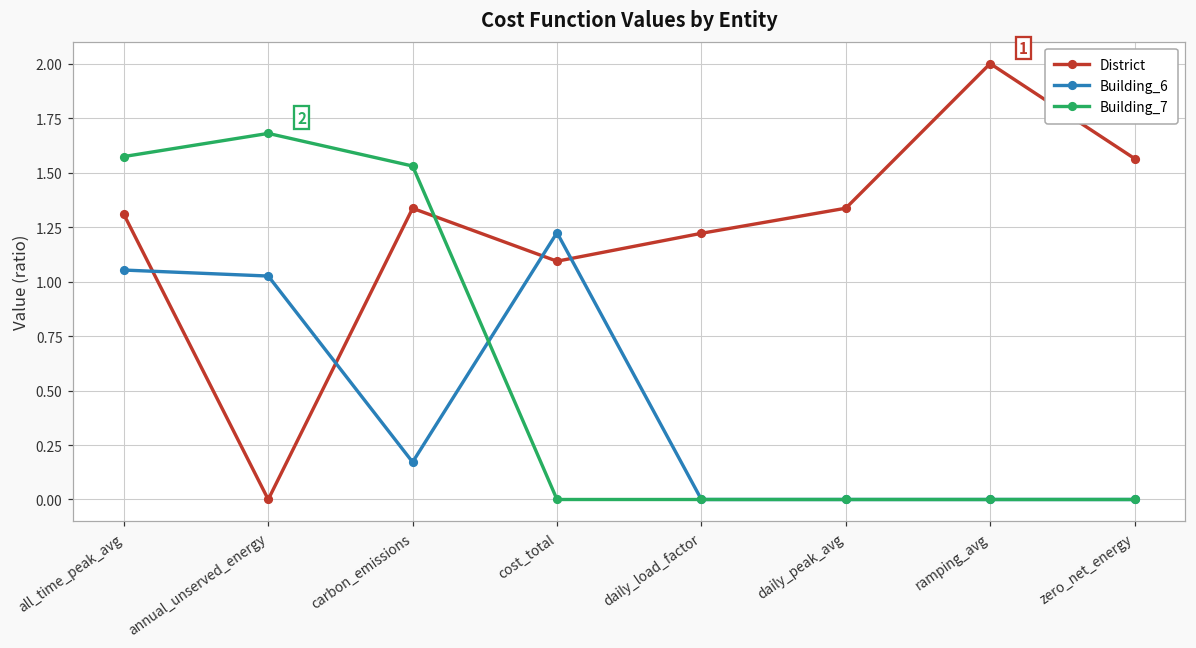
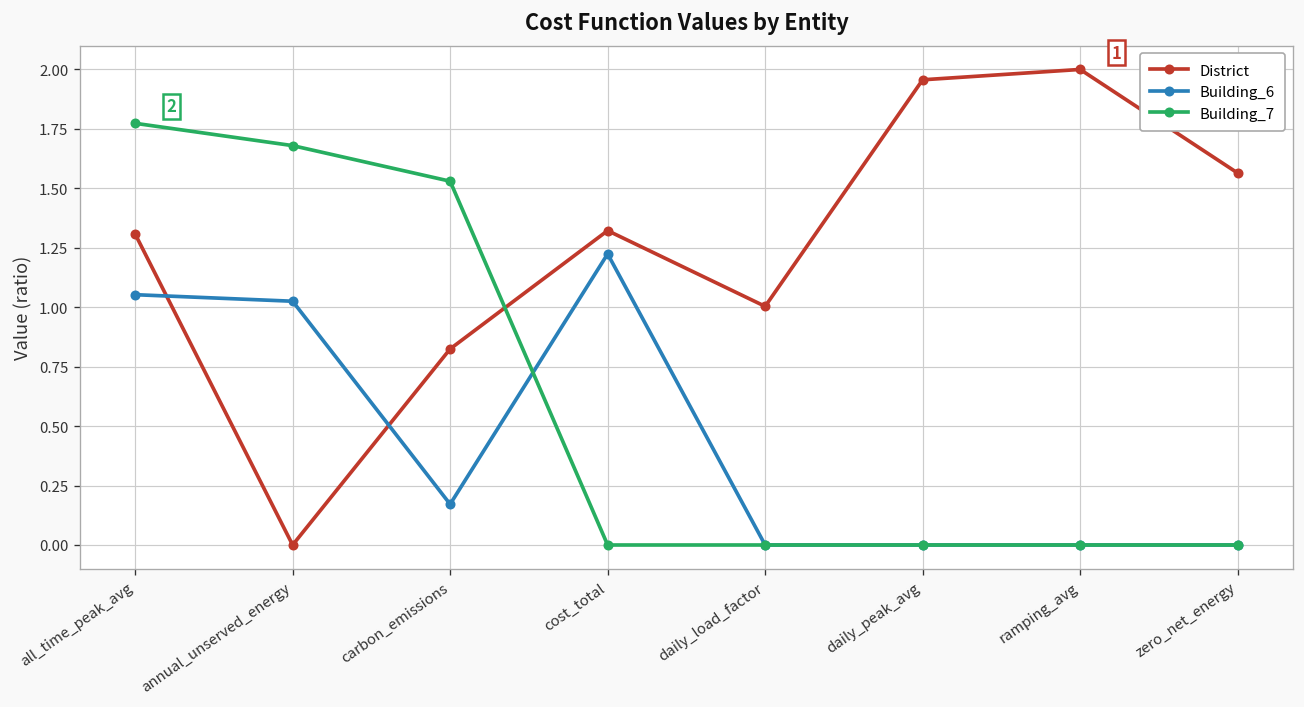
  {
    "District": {
      "all_time_peak_avg": 1.31,
      "annual_unserved_energy": 0.00,
-     "carbon_emissions": 1.34,
-     "cost_total": 1.09,
-     "daily_load_factor": 1.22,
-     "daily_peak_avg": 1.34,
+     "carbon_emissions": 0.82,
+     "cost_total": 1.32,
+     "daily_load_factor": 1.00,
+     "daily_peak_avg": 1.96,
      "ramping_avg": 2.00,
      "zero_net_energy": 1.56
    },
    "Building_6": {
      "all_time_peak_avg": 1.05,
      "annual_unserved_energy": 1.03,
      "carbon_emissions": 0.17,
      "cost_total": 1.22
    },
    "Building_7": {
-     "all_time_peak_avg": 1.57,
+     "all_time_peak_avg": 1.77,
      "annual_unserved_energy": 1.68,
      "carbon_emissions": 1.53,
      "cost_total": 0.00
    }
  }
